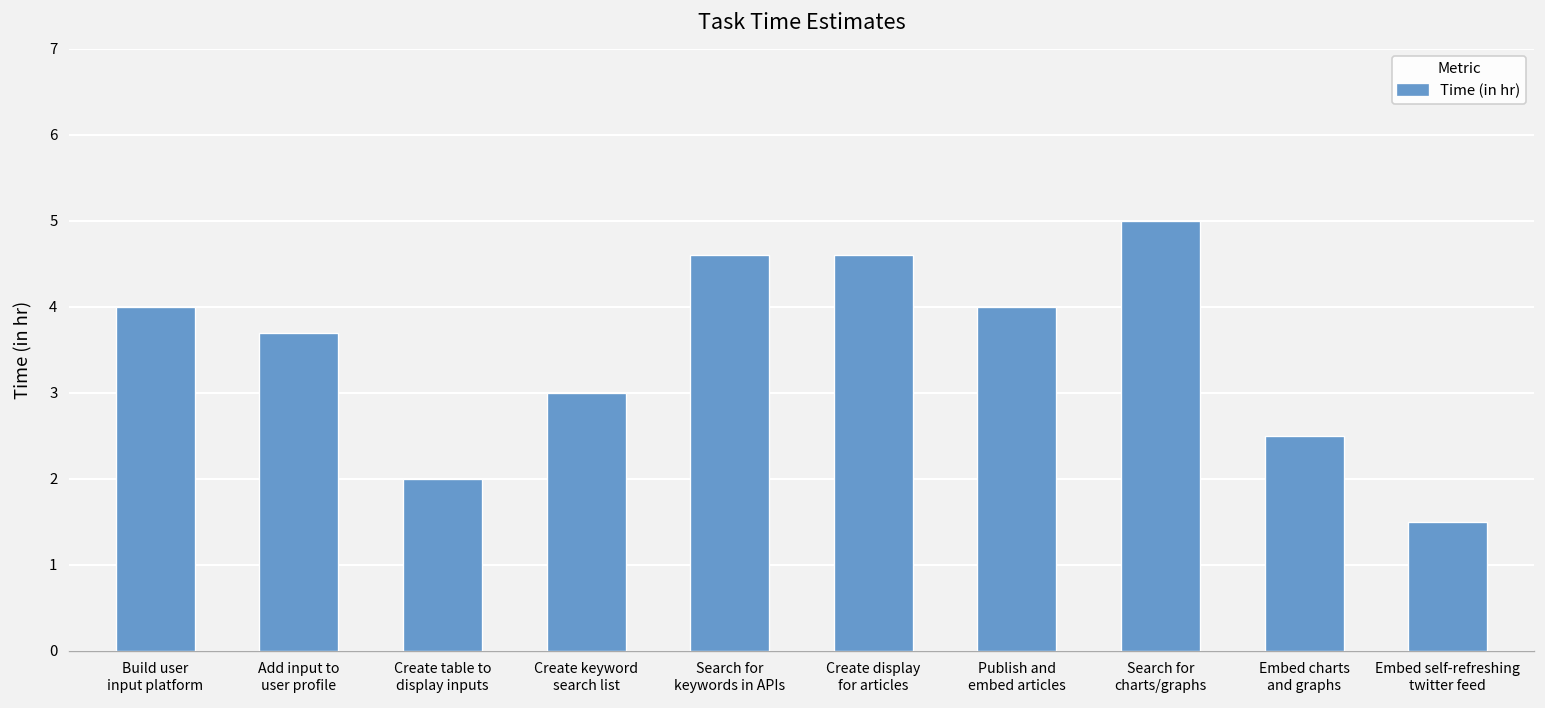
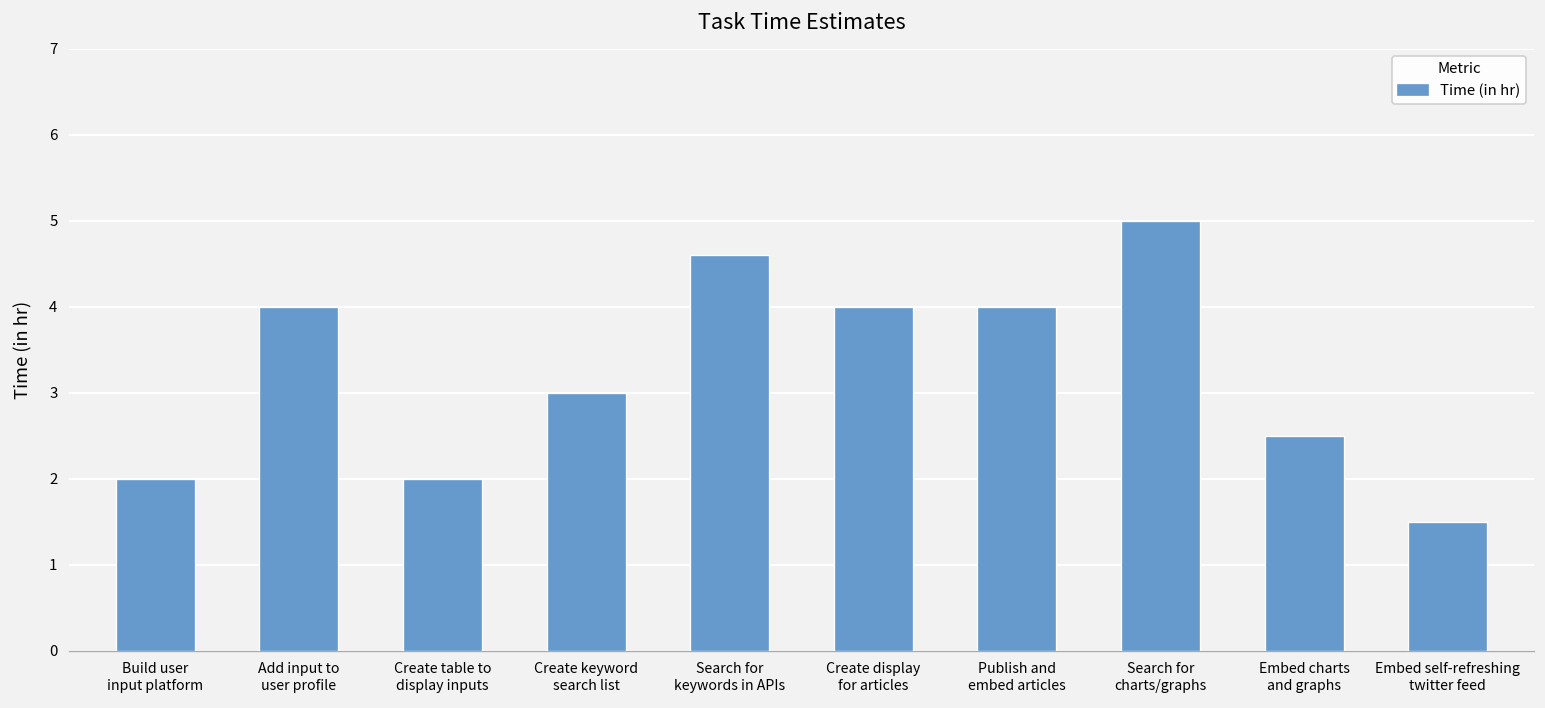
  {
-   "Build user input platform": 4,
-   "Add input to user profile": 3.7,
+   "Build user input platform": 2,
+   "Add input to user profile": 4.0,
    "Create table to display inputs": 2.0,
    "Create keyword search list": 3.0,
    "Search for keywords in APIs": 4.6,
-   "Create display for articles": 4.6,
+   "Create display for articles": 4.0,
    "Publish and embed articles": 4.0,
    "Search for charts/graphs": 5.0,
    "Embed charts and graphs": 2.5,
    "Embed self-refreshing twitter feed": 1.5
  }
